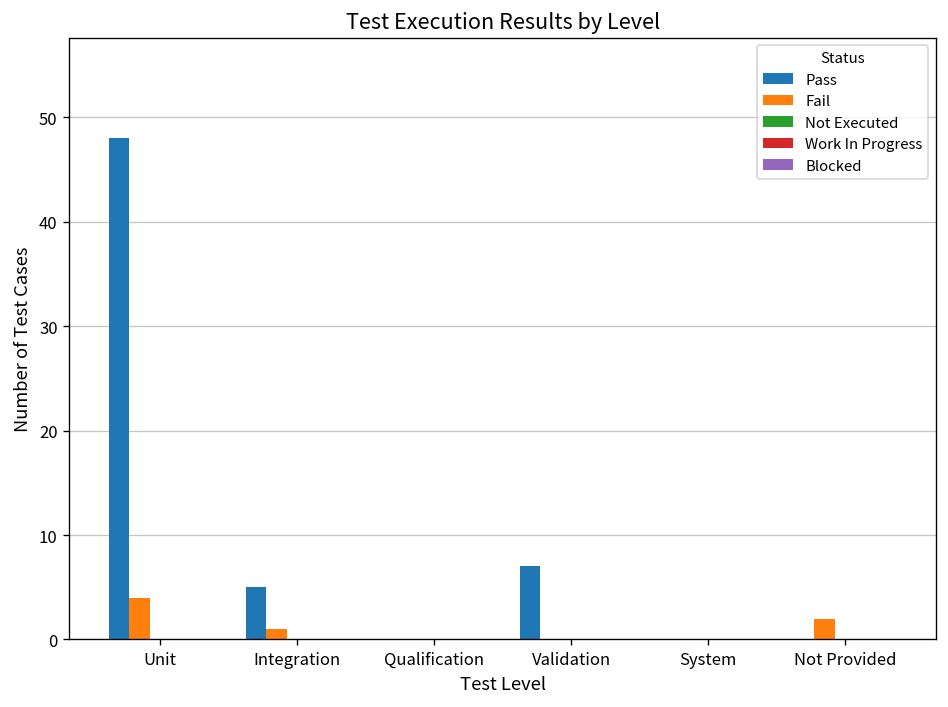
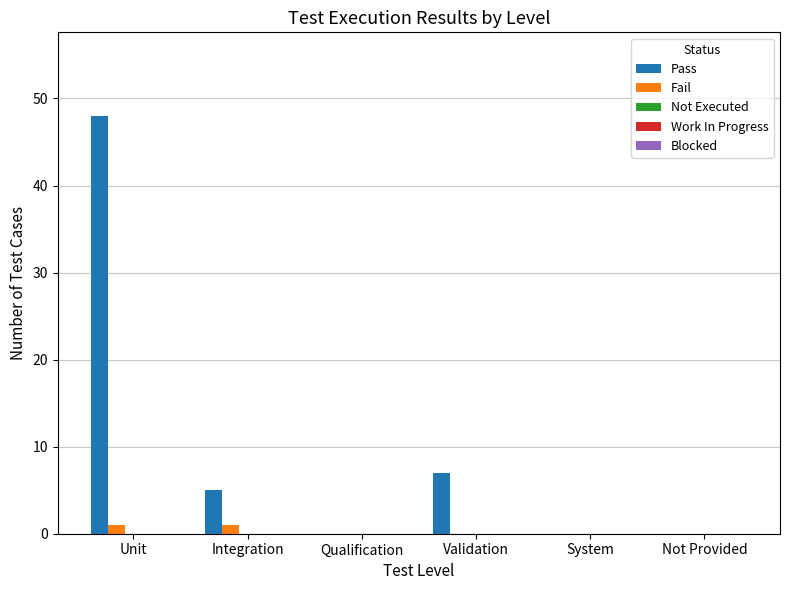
  {
    "Pass": {
      "Unit": 48,
      "Integration": 5,
      "Qualification": 0,
      "Validation": 7,
      "System": 0,
      "Not Provided": 0
    },
    "Fail": {
-     "Unit": 4,
+     "Unit": 1,
      "Integration": 1,
      "Qualification": 0,
      "Validation": 0,
      "System": 0,
-     "Not Provided": 2
+     "Not Provided": 0
    },
    "Not Executed": {
      "Unit": 0,
      "Integration": 0,
      "Qualification": 0,
      "Validation": 0,
      "System": 0,
      "Not Provided": 0
    },
    "Work In Progress": {
      "Unit": 0,
      "Integration": 0,
      "Qualification": 0,
      "Validation": 0,
      "System": 0,
      "Not Provided": 0
    },
    "Blocked": {
      "Unit": 0,
      "Integration": 0,
      "Qualification": 0,
      "Validation": 0,
      "System": 0,
      "Not Provided": 0
    }
  }
